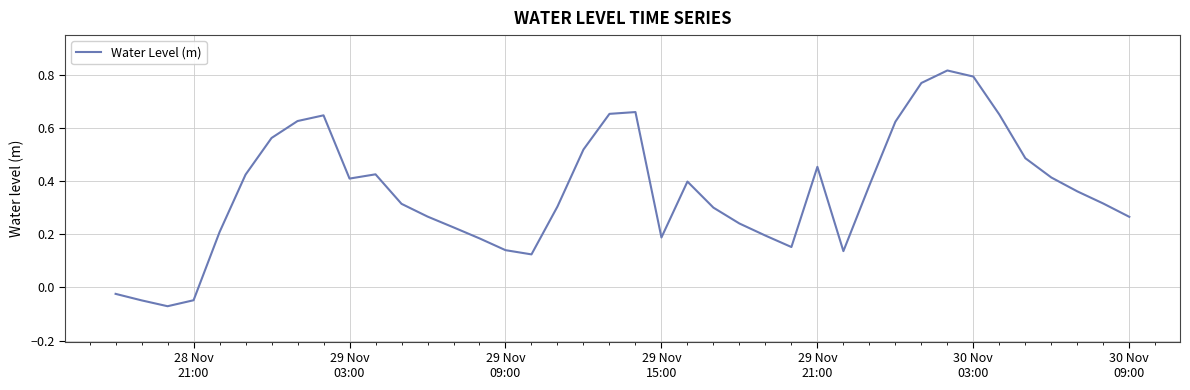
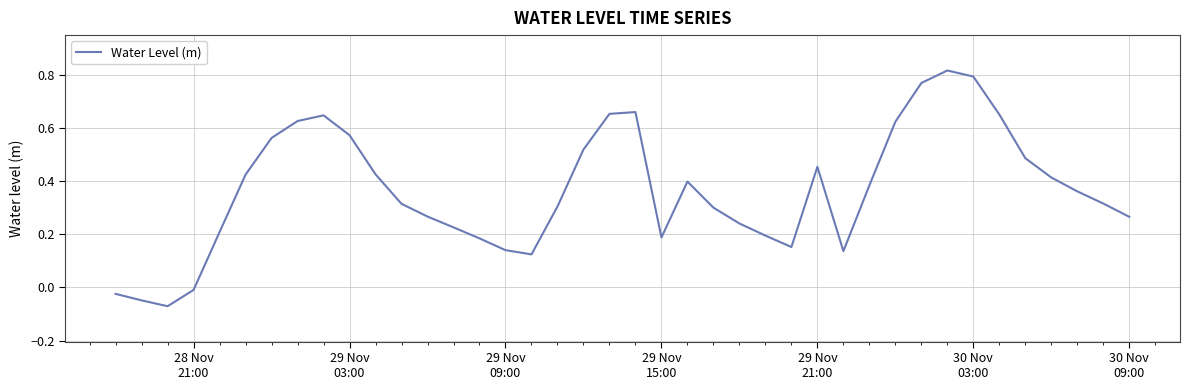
  {
-   "28 Nov 21:00": -0.05,
-   "29 Nov 03:00": 0.41,
+   "28 Nov 21:00": -0.01,
+   "29 Nov 03:00": 0.57,
    "29 Nov 09:00": 0.14,
    "29 Nov 15:00": 0.19,
    "29 Nov 21:00": 0.45,
    "30 Nov 03:00": 0.79,
    "30 Nov 09:00": 0.27
  }
